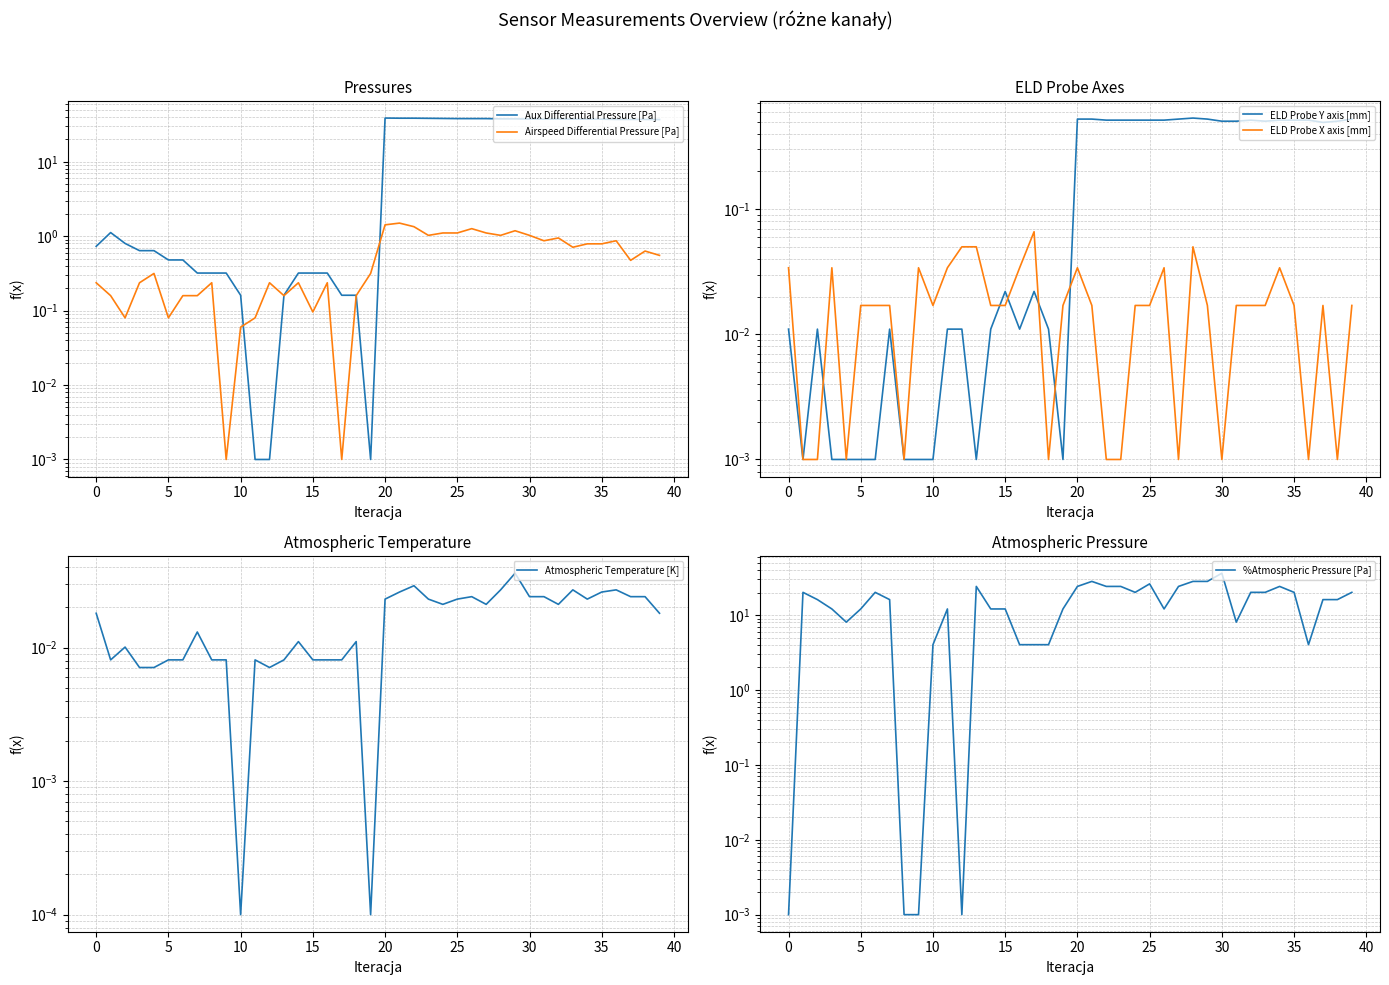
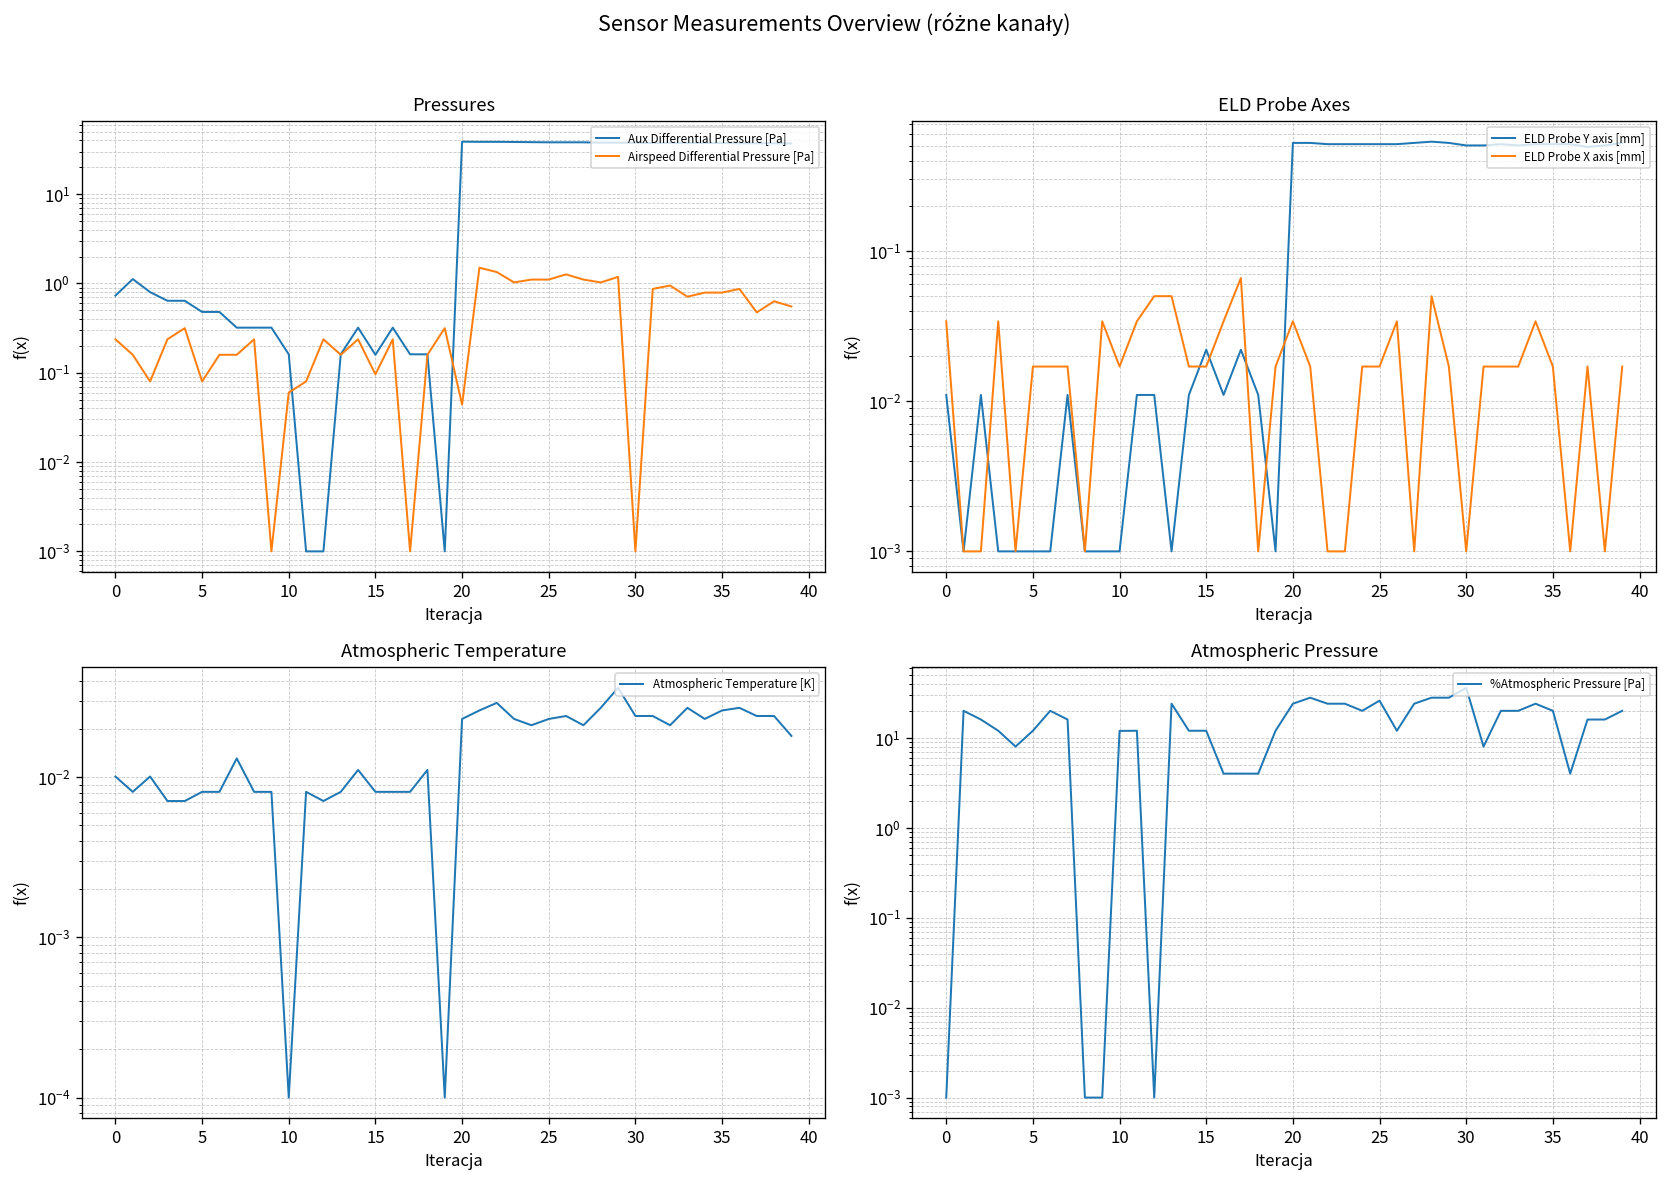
  {
    "Pressures": {
      "Aux Differential Pressure [Pa]": {
        "0": 0.7,
        "5": 0.5,
        "10": 0.16,
-       "15": 0.32,
+       "15": 0.16,
        "20": 40,
        "25": 40
      },
      "Airspeed Differential Pressure [Pa]": {
        "0": 0.24,
        "5": 0.08,
        "10": 0.06,
        "15": 0.10,
-       "20": 1.4,
+       "20": 0.04,
        "25": 1.1,
-       "30": 1.0,
+       "30": 0.0010,
        "35": 0.8
      }
    },
    "ELD Probe Axes": {
      "ELD Probe Y axis [mm]": {
        "0": 0.011,
        "5": 0.0010,
        "10": 0.0010,
        "15": 0.022,
        "20": 0.52,
        "25": 0.51,
        "30": 0.50
      },
      "ELD Probe X axis [mm]": {
        "0": 0.034,
        "5": 0.017,
        "10": 0.017,
        "15": 0.017,
        "20": 0.034,
        "25": 0.017,
        "30": 0.0010,
        "35": 0.017
      }
    },
    "Atmospheric Temperature": {
-     "0": 0.018,
+     "0": 0.010,
      "5": 0.008,
      "10": 0.00010,
      "15": 0.008,
      "20": 0.023,
      "25": 0.023,
      "30": 0.024,
      "35": 0.026
    },
    "Atmospheric Pressure": {
      "0": 0.0010,
      "5": 12,
-     "10": 4,
+     "10": 12,
      "15": 12,
      "20": 24,
      "25": 26,
      "35": 20
    }
  }
